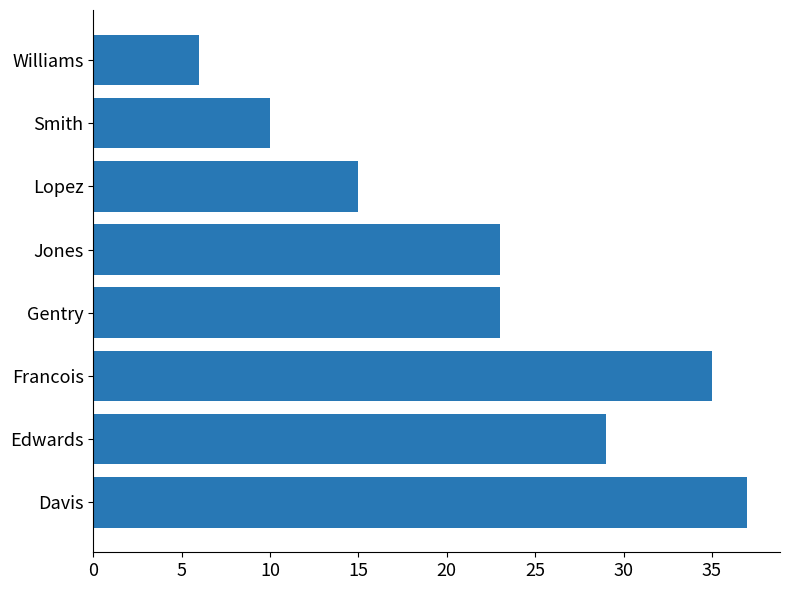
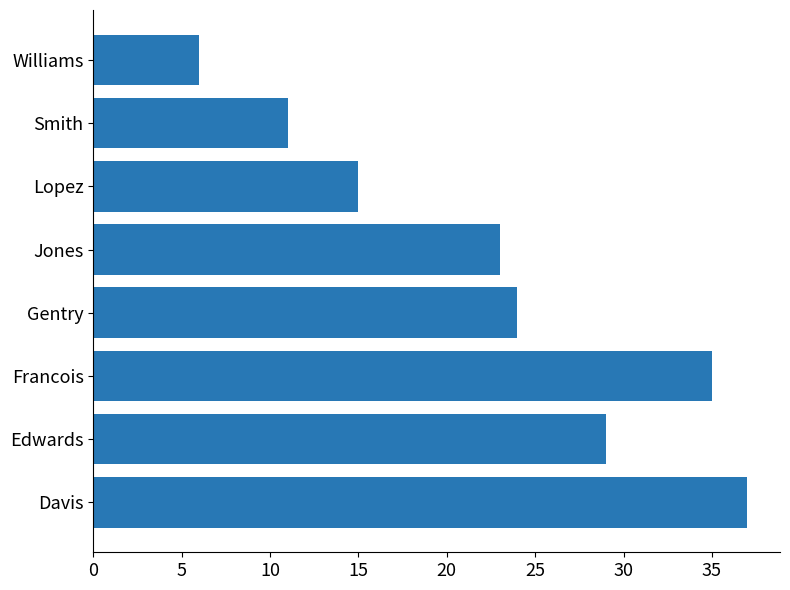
  {
    "Williams": 6,
-   "Smith": 10,
+   "Smith": 11,
    "Lopez": 15,
    "Jones": 23,
-   "Gentry": 23,
+   "Gentry": 24,
    "Francois": 35,
    "Edwards": 29,
    "Davis": 37
  }
